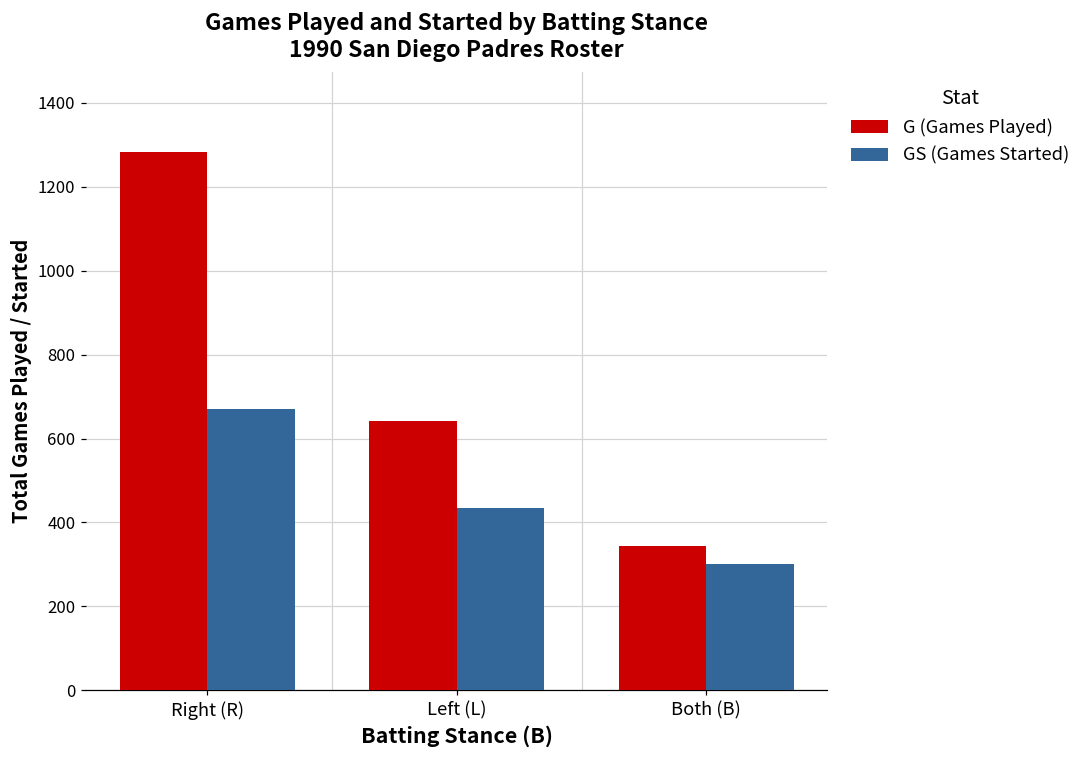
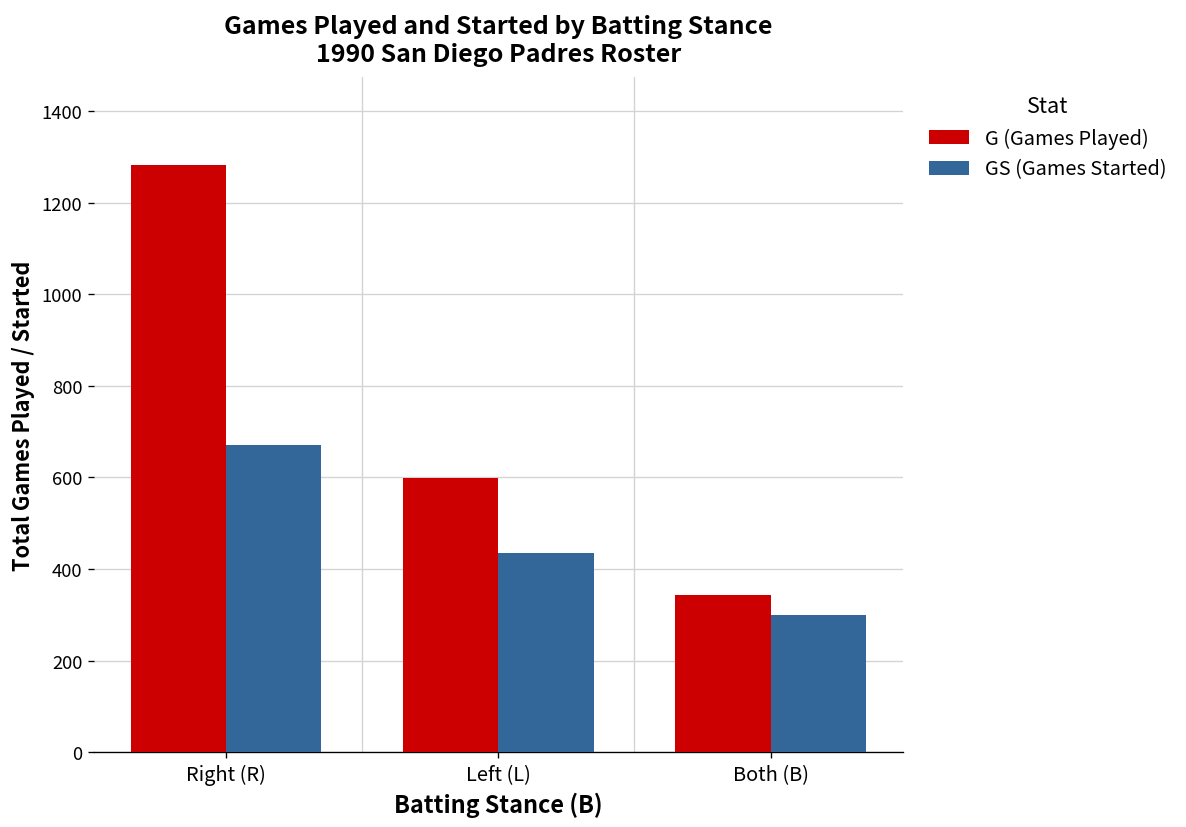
  {
    "G (Games Played)": {
      "Right (R)": 1280,
-     "Left (L)": 640,
+     "Left (L)": 600,
      "Both (B)": 340
    },
    "GS (Games Started)": {
      "Right (R)": 670,
      "Left (L)": 440,
      "Both (B)": 300
    }
  }
